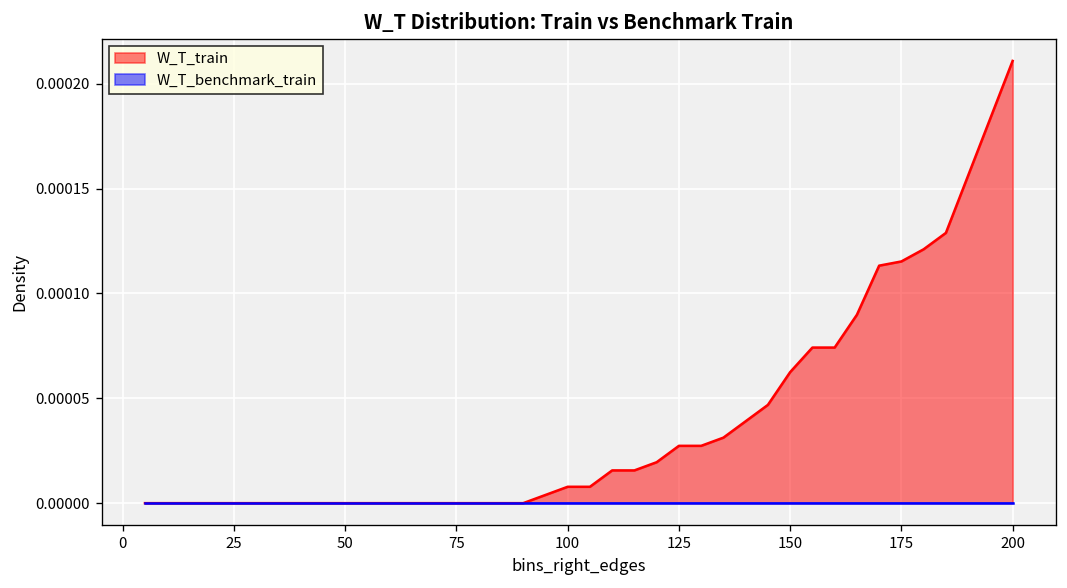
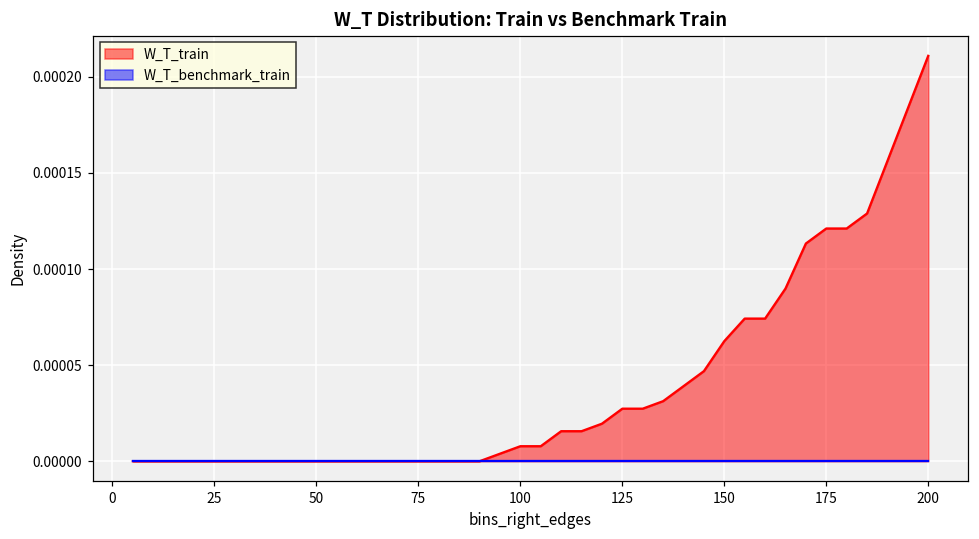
  {
    "W_T_train": {
      "100": 0.000008,
      "125": 0.000027,
      "150": 0.000063,
-     "175": 0.000115,
+     "175": 0.000121,
      "200": 0.000211
    },
    "W_T_benchmark_train": {
      "100": 0.000000,
      "125": 0.000000,
      "150": 0.000000,
      "175": 0.000000,
      "200": 0.000000
    }
  }
